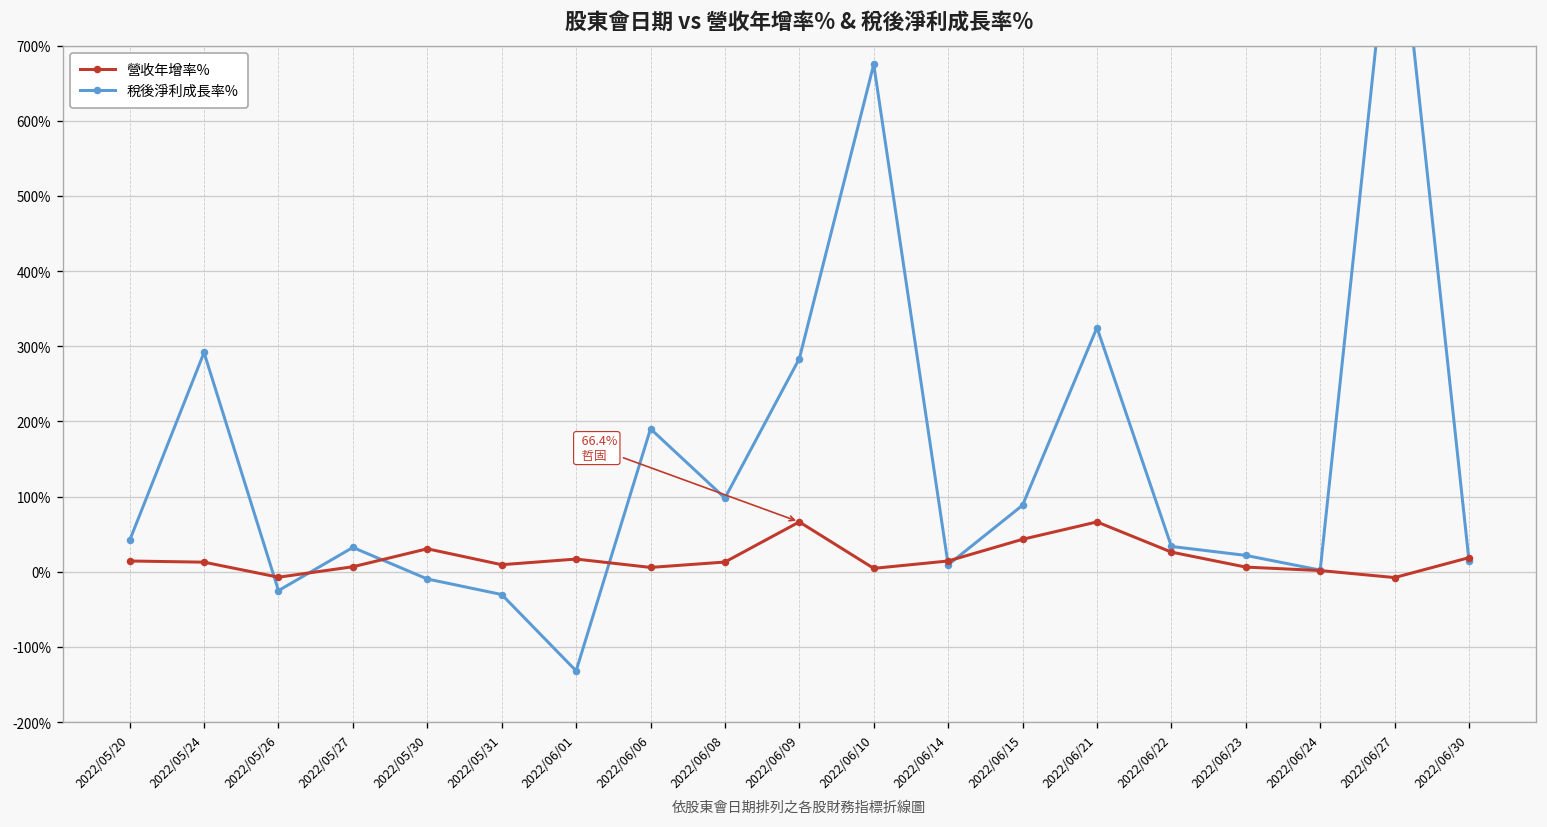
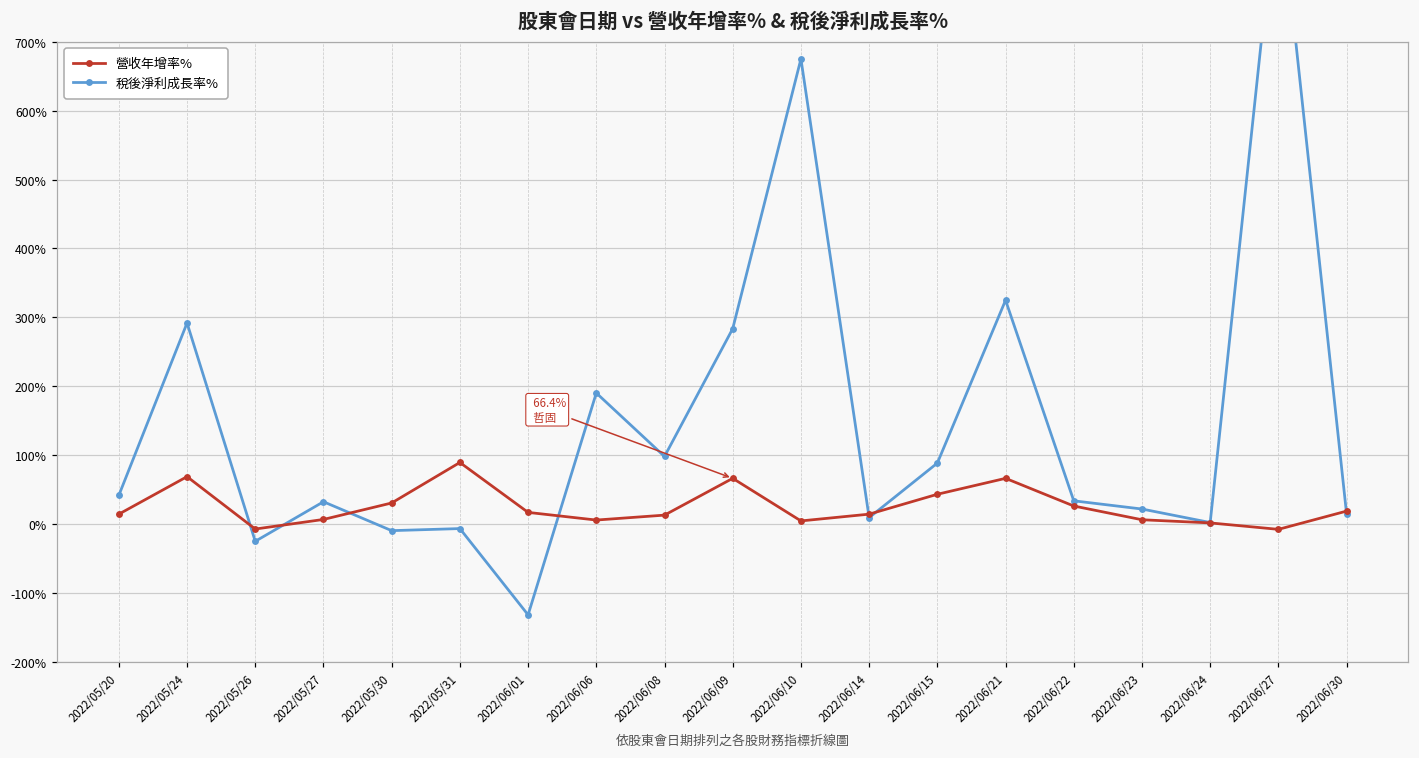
  {
    "營收年增率%": {
      "2022/05/20": "10%",
-     "2022/05/24": "10%",
+     "2022/05/24": "70%",
      "2022/05/26": "-10%",
      "2022/05/27": "10%",
      "2022/05/30": "30%",
-     "2022/05/31": "10%",
+     "2022/05/31": "90%",
      "2022/06/01": "20%",
      "2022/06/06": "10%",
      "2022/06/08": "10%",
      "2022/06/09": "70%",
      "2022/06/10": "0%",
      "2022/06/14": "10%",
      "2022/06/15": "40%",
      "2022/06/21": "70%",
      "2022/06/22": "30%",
      "2022/06/23": "10%",
      "2022/06/27": "-10%",
      "2022/06/30": "20%"
    },
    "稅後淨利成長率%": {
      "2022/05/20": "40%",
      "2022/05/24": "290%",
      "2022/05/26": "-30%",
      "2022/05/27": "30%",
      "2022/05/30": "-10%",
-     "2022/05/31": "-30%",
+     "2022/05/31": "-10%",
      "2022/06/01": "-130%",
      "2022/06/06": "190%",
      "2022/06/09": "280%",
      "2022/06/10": "680%",
      "2022/06/14": "10%",
      "2022/06/15": "90%",
      "2022/06/21": "320%",
      "2022/06/22": "30%",
      "2022/06/23": "20%",
      "2022/06/30": "10%"
    }
  }
